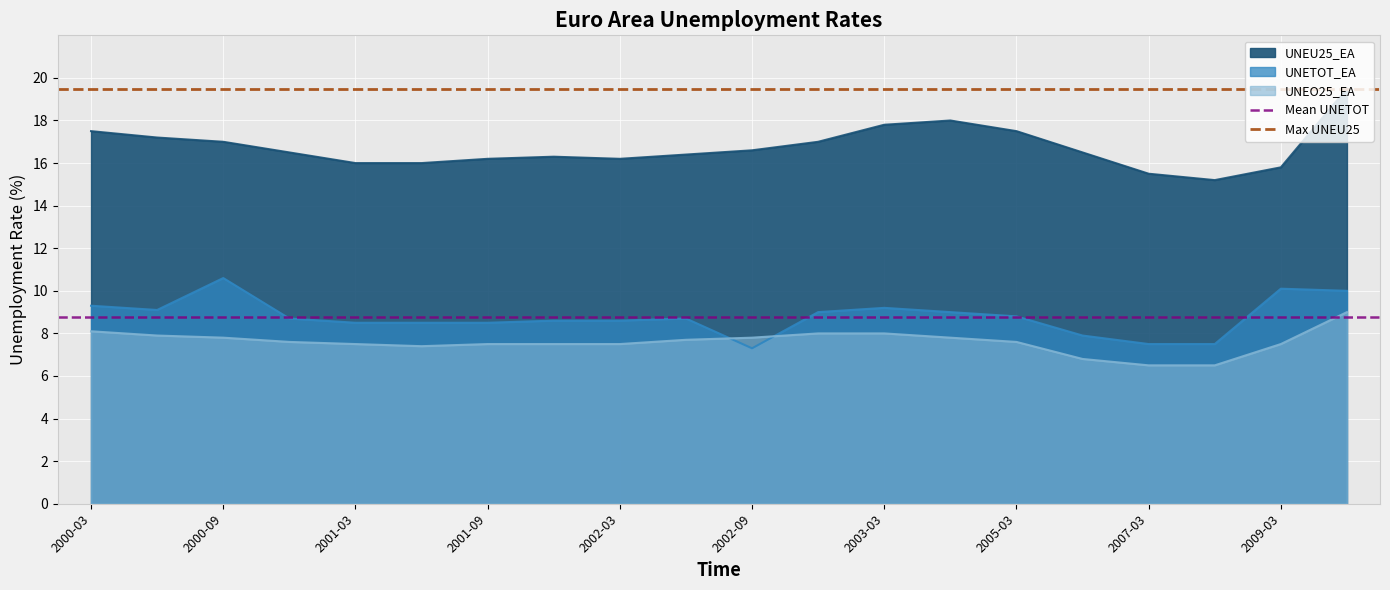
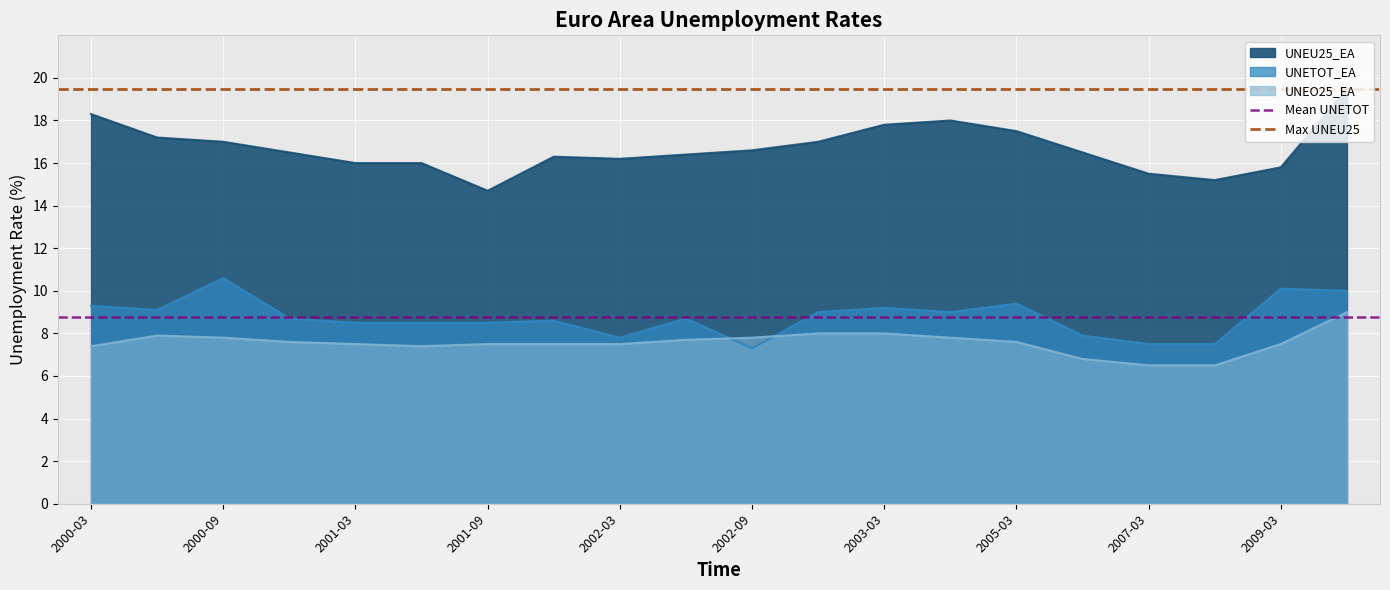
  {
    "UNEU25_EA": {
-     "2000-03": 17.5,
+     "2000-03": 18.3,
      "2000-09": 17.0,
      "2001-03": 16.0,
-     "2001-09": 16.2,
+     "2001-09": 14.7,
      "2002-03": 16.2,
      "2002-09": 16.6,
      "2003-03": 17.8,
      "2005-03": 17.5,
      "2007-03": 15.5,
      "2009-03": 15.8
    },
    "UNETOT_EA": {
      "2000-03": 9.3,
      "2000-09": 10.6,
      "2001-03": 8.5,
      "2001-09": 8.5,
-     "2002-03": 8.6,
+     "2002-03": 7.8,
      "2002-09": 7.3,
      "2003-03": 9.2,
-     "2005-03": 8.8,
+     "2005-03": 9.4,
      "2007-03": 7.5,
      "2009-03": 10.1
    },
    "UNEO25_EA": {
-     "2000-03": 8.1,
+     "2000-03": 7.4,
      "2000-09": 7.8,
      "2001-03": 7.5,
      "2001-09": 7.5,
      "2002-03": 7.5,
      "2002-09": 7.8,
      "2003-03": 8.0,
      "2005-03": 7.6,
      "2007-03": 6.5,
      "2009-03": 7.5
    }
  }
